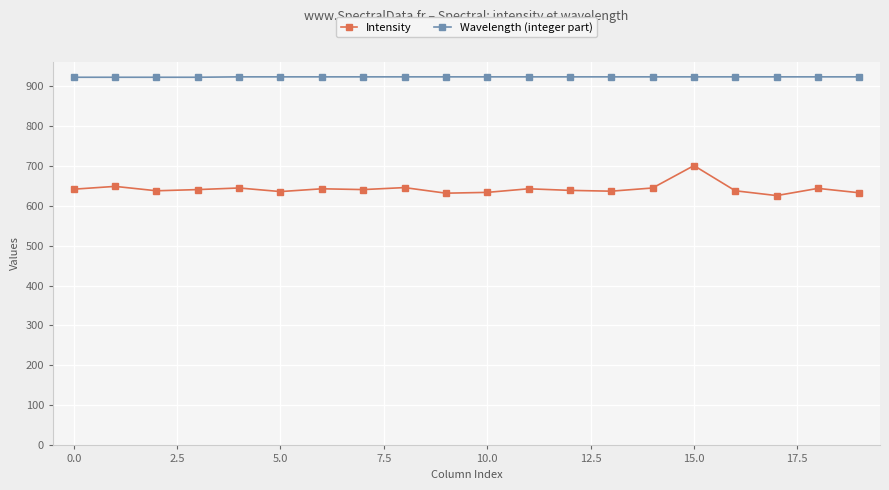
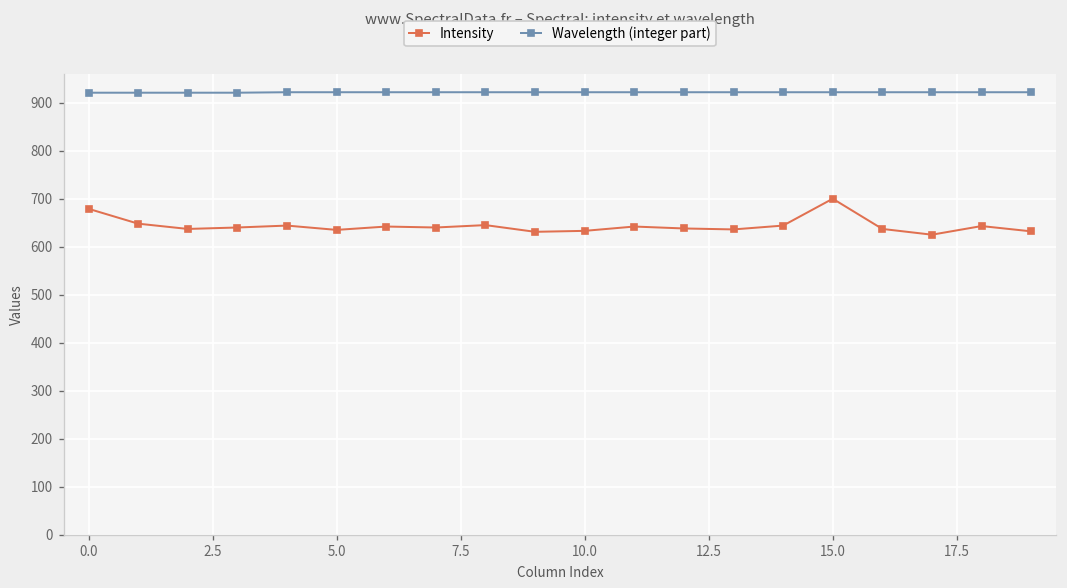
  {
    "Intensity": {
-     "0.0": 640,
+     "0.0": 680,
      "5.0": 640,
      "10.0": 630,
      "15.0": 700
    },
    "Wavelength (integer part)": {
      "0.0": 920,
      "5.0": 920,
      "10.0": 920,
      "15.0": 920
    }
  }
